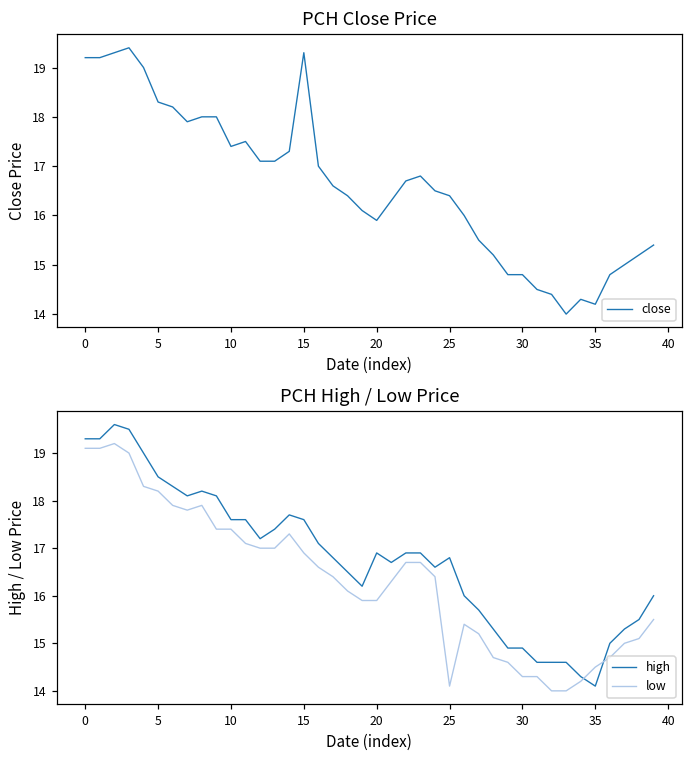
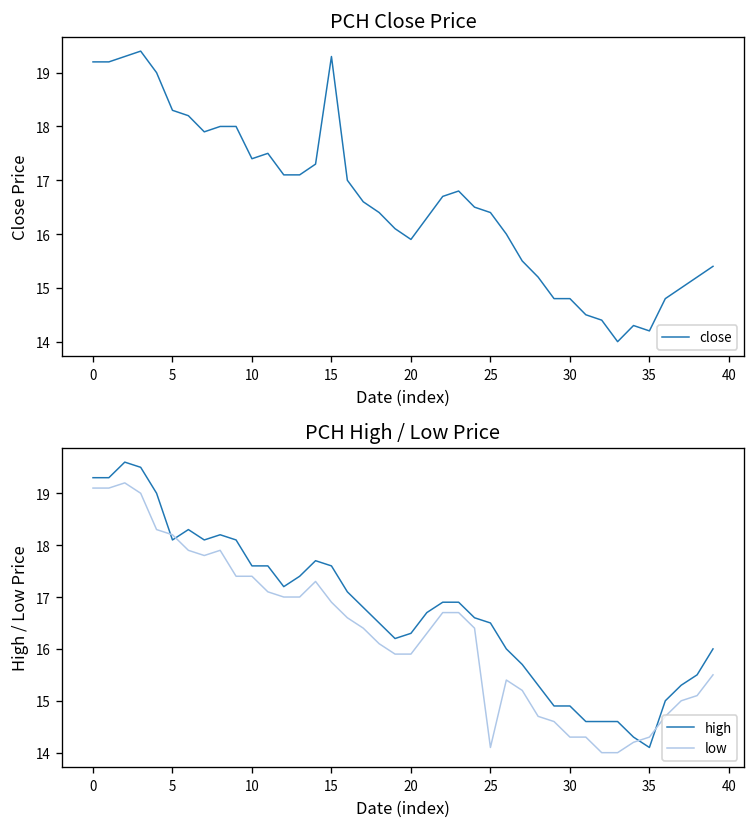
  {
    "PCH Close Price": {
      "0": 19.2,
      "5": 18.3,
      "10": 17.4,
      "15": 19.3,
      "20": 15.9,
      "25": 16.4,
      "30": 14.8,
      "35": 14.2
    },
    "PCH High / Low Price": {
      "high": {
        "0": 19.3,
-       "5": 18.5,
+       "5": 18.1,
        "10": 17.6,
        "15": 17.6,
-       "20": 16.9,
-       "25": 16.8,
+       "20": 16.3,
+       "25": 16.5,
        "30": 14.9,
        "35": 14.1
      },
      "low": {
        "0": 19.1,
        "5": 18.2,
        "10": 17.4,
        "15": 16.9,
        "20": 15.9,
        "25": 14.1,
        "30": 14.3,
-       "35": 14.5
+       "35": 14.3
      }
    }
  }
